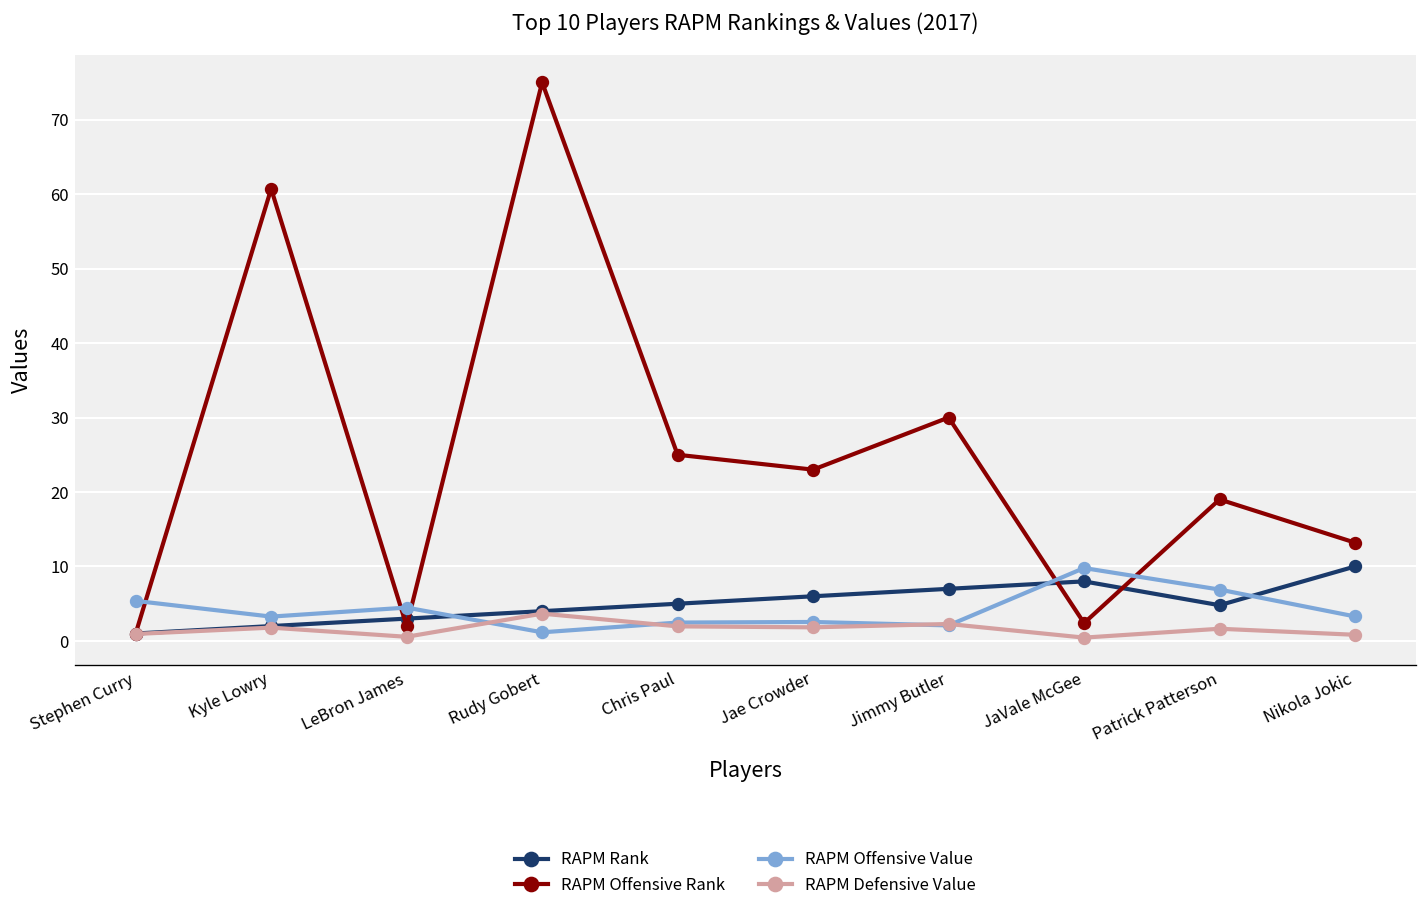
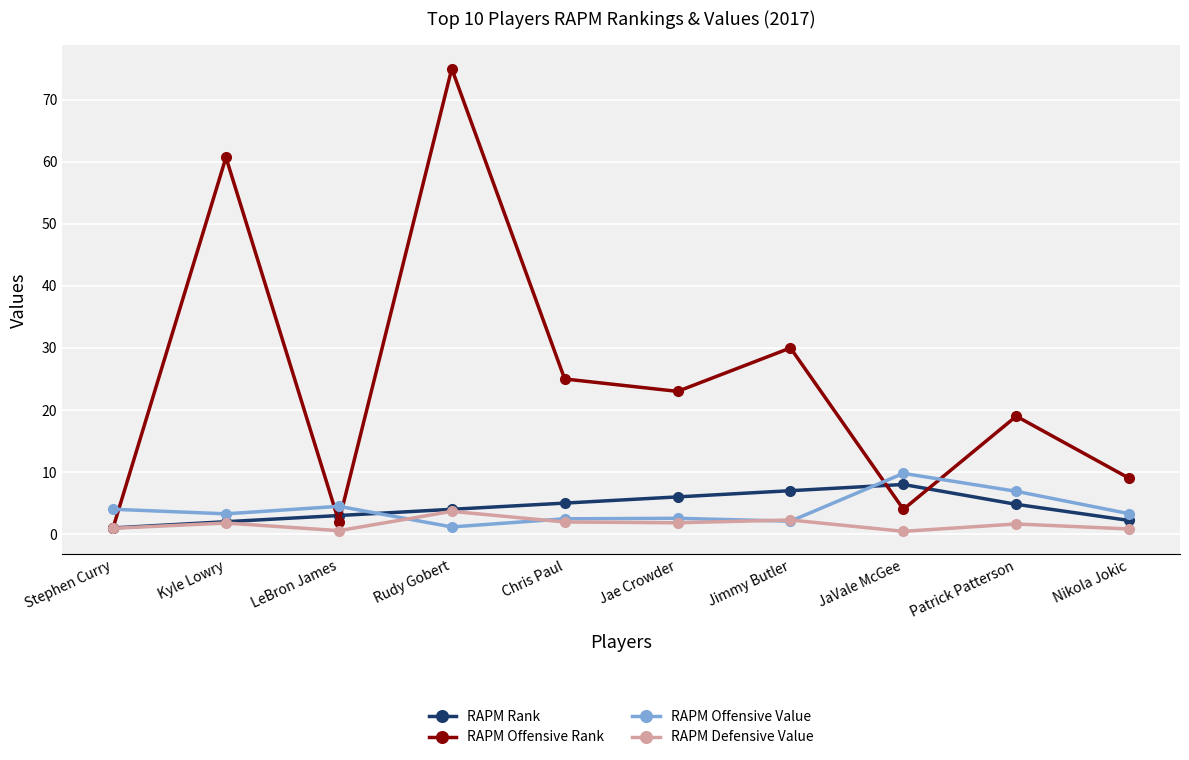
  {
    "RAPM Rank": {
      "LeBron James": 3,
      "Chris Paul": 5,
      "Jae Crowder": 6,
      "Jimmy Butler": 7,
      "JaVale McGee": 8,
      "Patrick Patterson": 5,
-     "Nikola Jokic": 10
+     "Nikola Jokic": 2
    },
    "RAPM Offensive Rank": {
      "Kyle Lowry": 61,
      "LeBron James": 2,
      "Rudy Gobert": 75,
      "Chris Paul": 25,
      "Jae Crowder": 23,
      "Jimmy Butler": 30,
-     "JaVale McGee": 2,
+     "JaVale McGee": 4,
      "Patrick Patterson": 19,
-     "Nikola Jokic": 13
+     "Nikola Jokic": 9
    },
    "RAPM Offensive Value": {
-     "Stephen Curry": 5,
+     "Stephen Curry": 4,
      "Kyle Lowry": 3,
      "LeBron James": 4,
      "Rudy Gobert": 1,
      "Chris Paul": 2,
      "Jae Crowder": 3,
      "JaVale McGee": 10,
      "Patrick Patterson": 7,
      "Nikola Jokic": 3
    },
    "RAPM Defensive Value": {
      "LeBron James": 1,
      "Chris Paul": 2,
      "Jae Crowder": 2,
      "JaVale McGee": 0,
      "Patrick Patterson": 2,
      "Nikola Jokic": 1
    }
  }
